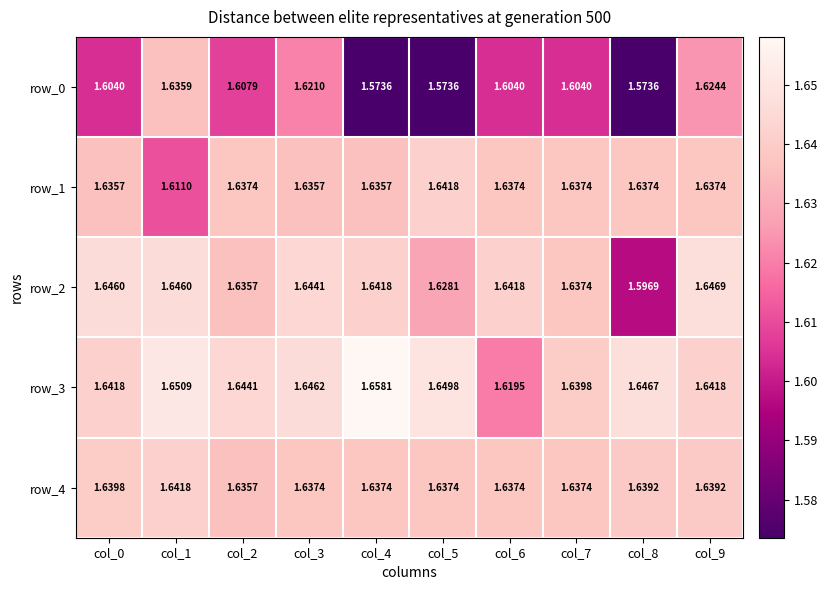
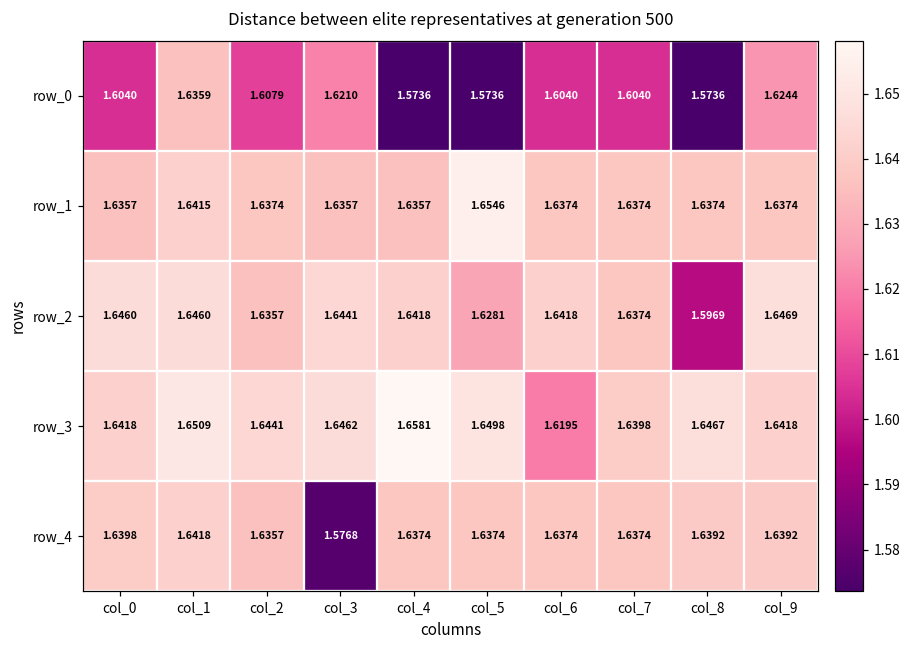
  {
    "row_0": {
      "col_0": 1.6040,
      "col_1": 1.6359,
      "col_2": 1.6079,
      "col_3": 1.6210,
      "col_4": 1.5736,
      "col_5": 1.5736,
      "col_6": 1.6040,
      "col_7": 1.6040,
      "col_8": 1.5736,
      "col_9": 1.6244
    },
    "row_1": {
      "col_0": 1.6357,
-     "col_1": 1.6110,
+     "col_1": 1.6415,
      "col_2": 1.6374,
      "col_3": 1.6357,
      "col_4": 1.6357,
-     "col_5": 1.6418,
+     "col_5": 1.6546,
      "col_6": 1.6374,
      "col_7": 1.6374,
      "col_8": 1.6374,
      "col_9": 1.6374
    },
    "row_2": {
      "col_0": 1.6460,
      "col_1": 1.6460,
      "col_2": 1.6357,
      "col_3": 1.6441,
      "col_4": 1.6418,
      "col_5": 1.6281,
      "col_6": 1.6418,
      "col_7": 1.6374,
      "col_8": 1.5969,
      "col_9": 1.6469
    },
    "row_3": {
      "col_0": 1.6418,
      "col_1": 1.6509,
      "col_2": 1.6441,
      "col_3": 1.6462,
      "col_4": 1.6581,
      "col_5": 1.6498,
      "col_6": 1.6195,
      "col_7": 1.6398,
      "col_8": 1.6467,
      "col_9": 1.6418
    },
    "row_4": {
      "col_0": 1.6398,
      "col_1": 1.6418,
      "col_2": 1.6357,
-     "col_3": 1.6374,
+     "col_3": 1.5768,
      "col_4": 1.6374,
      "col_5": 1.6374,
      "col_6": 1.6374,
      "col_7": 1.6374,
      "col_8": 1.6392,
      "col_9": 1.6392
    }
  }
